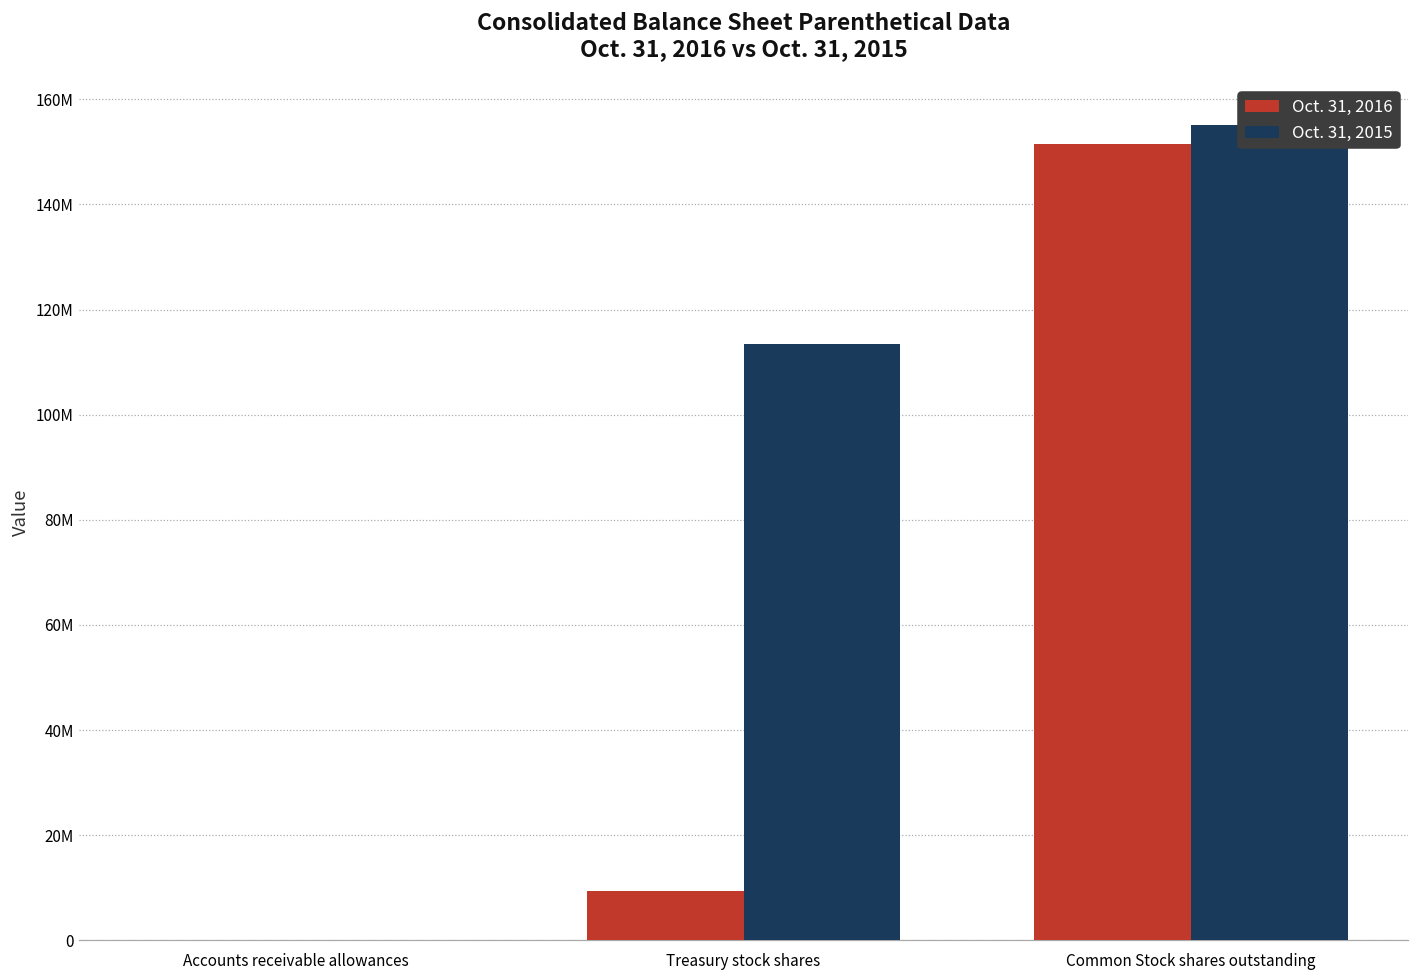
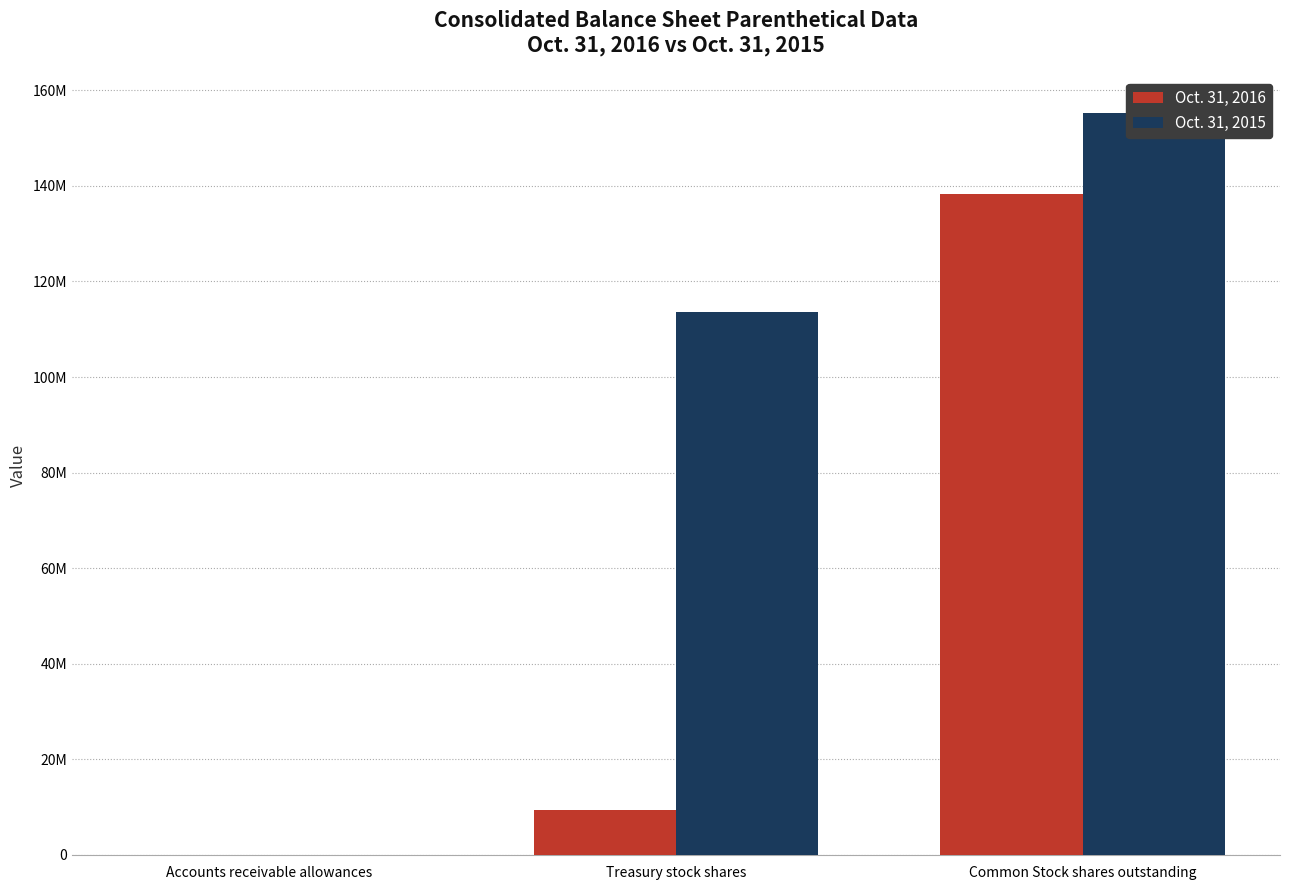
  {
    "Oct. 31, 2016": {
      "Treasury stock shares": 9000000,
-     "Common Stock shares outstanding": 151000000
+     "Common Stock shares outstanding": 138000000
    },
    "Oct. 31, 2015": {
      "Treasury stock shares": 114000000
    }
  }
